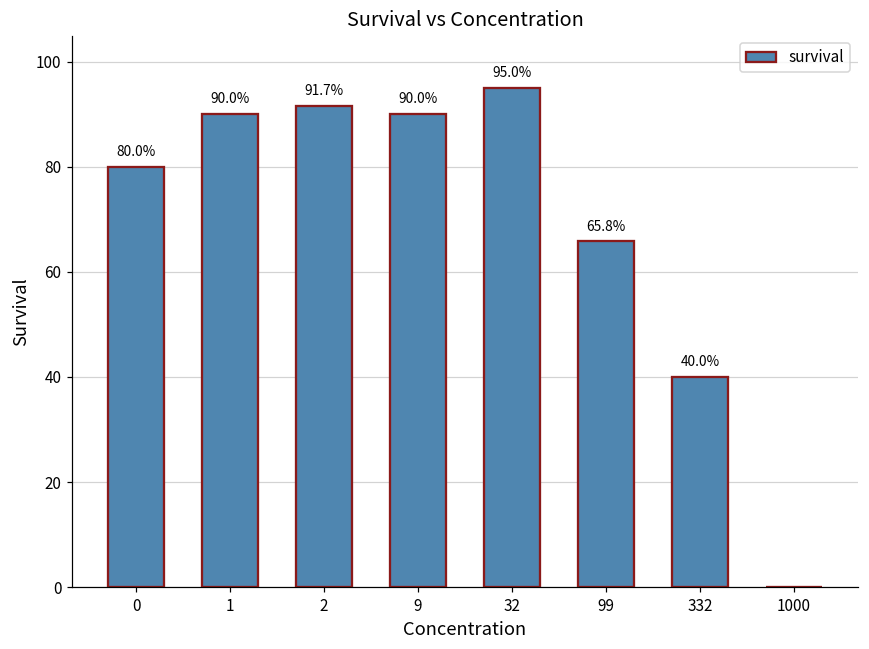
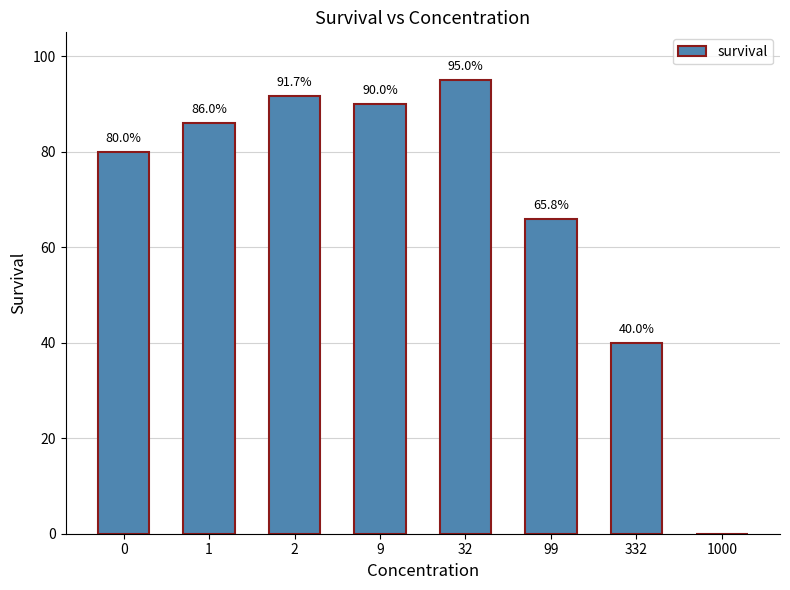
  {
    "0": "80.0%",
-   "1": "90.0%",
+   "1": "86.0%",
    "2": "91.7%",
    "9": "90.0%",
    "32": "95.0%",
    "99": "65.8%",
    "332": "40.0%"
  }
